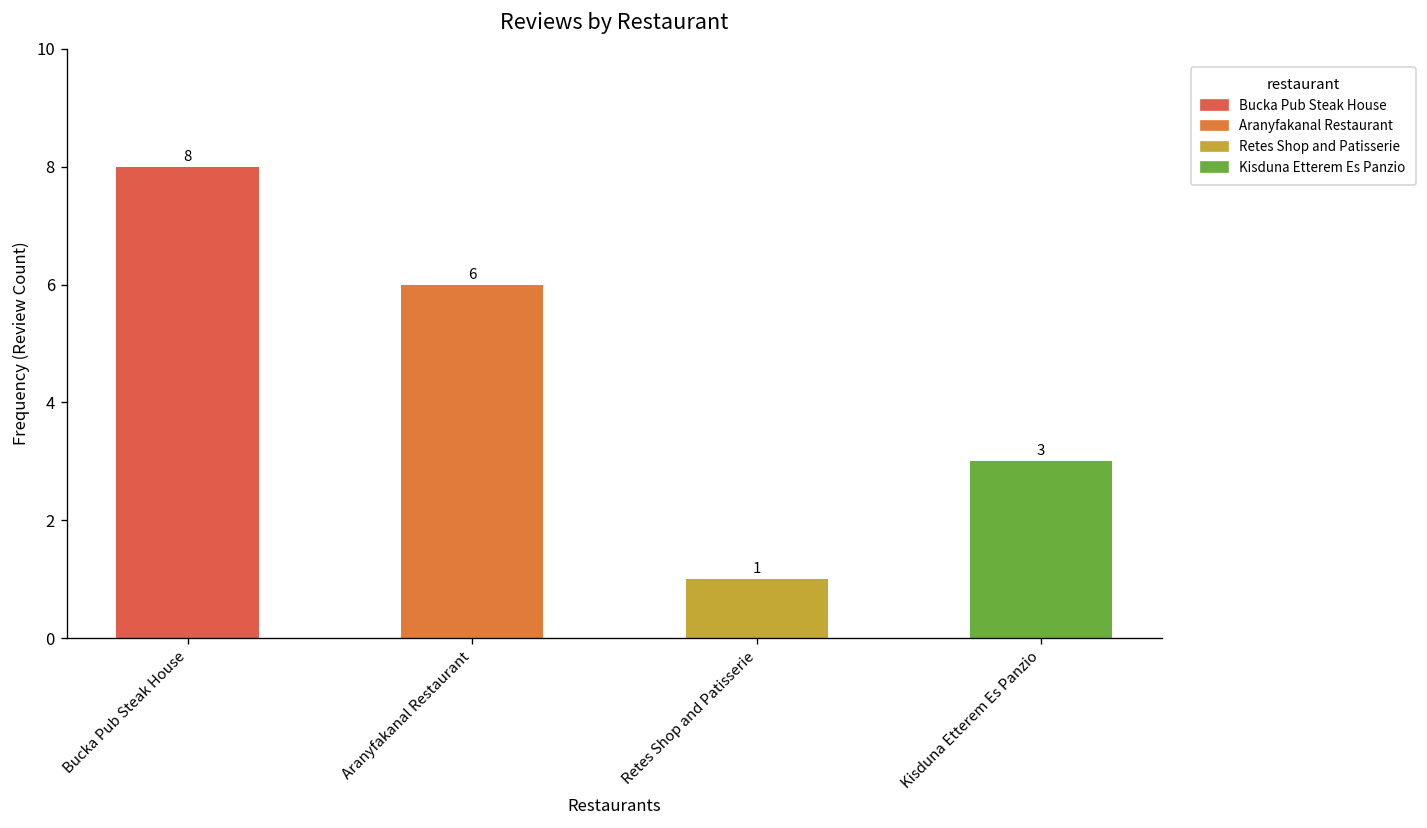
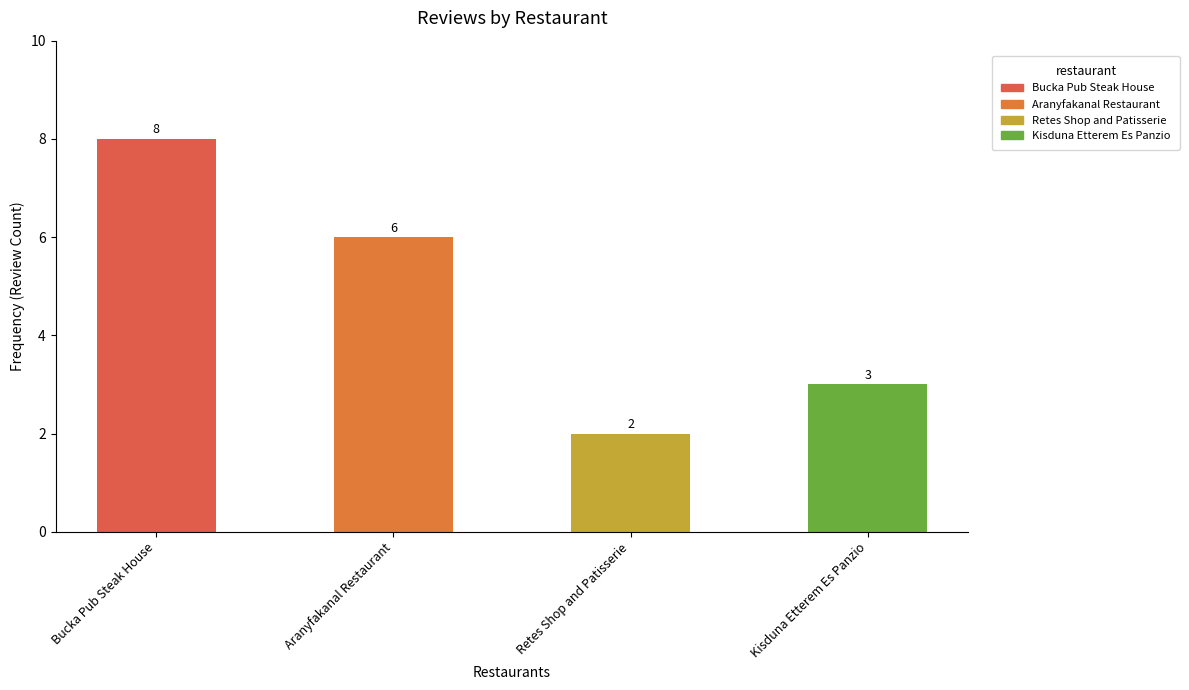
  {
    "Bucka Pub Steak House": 8,
    "Aranyfakanal Restaurant": 6,
-   "Retes Shop and Patisserie": 1,
+   "Retes Shop and Patisserie": 2,
    "Kisduna Etterem Es Panzio": 3
  }
